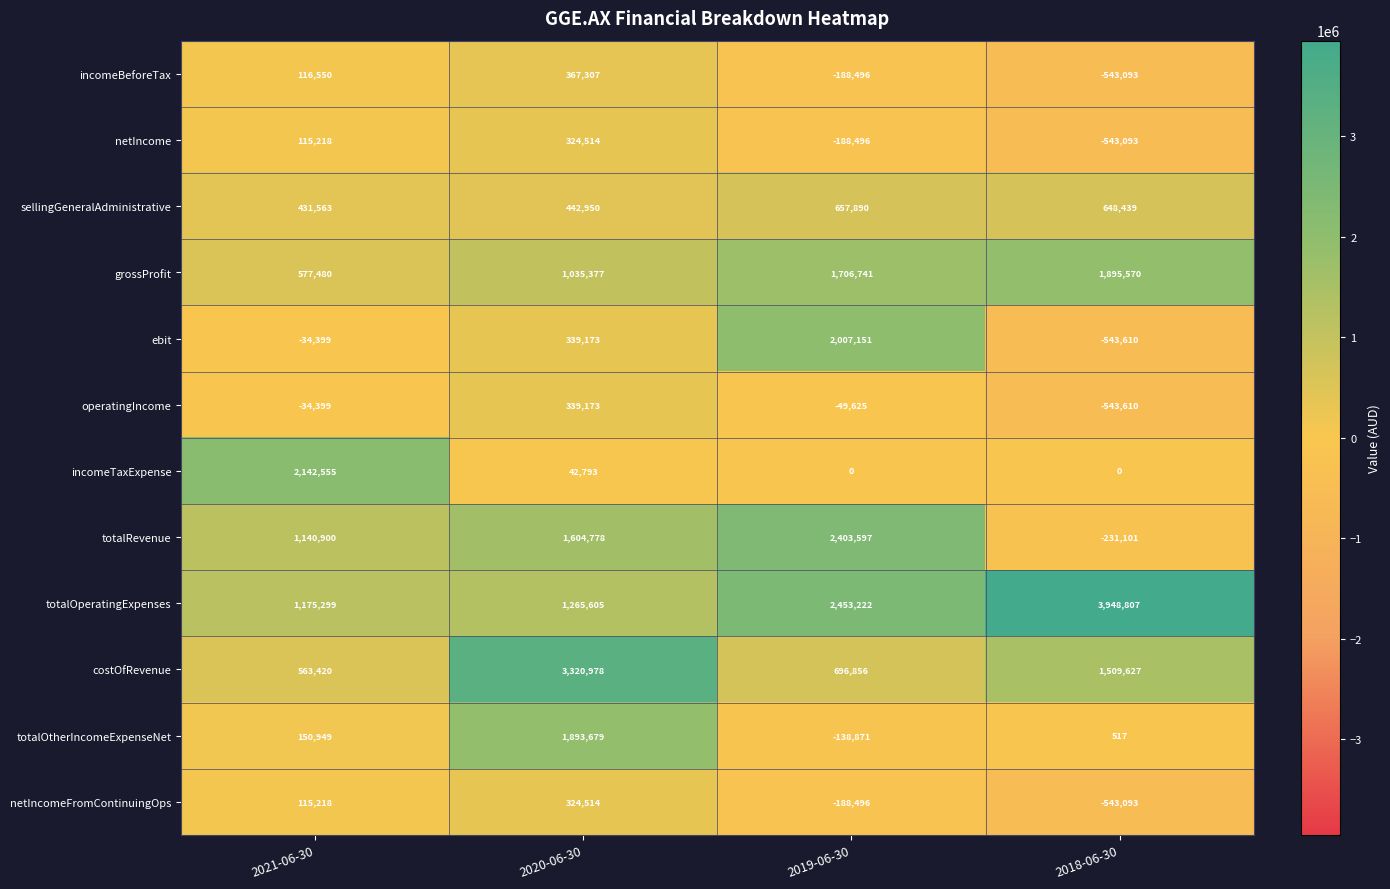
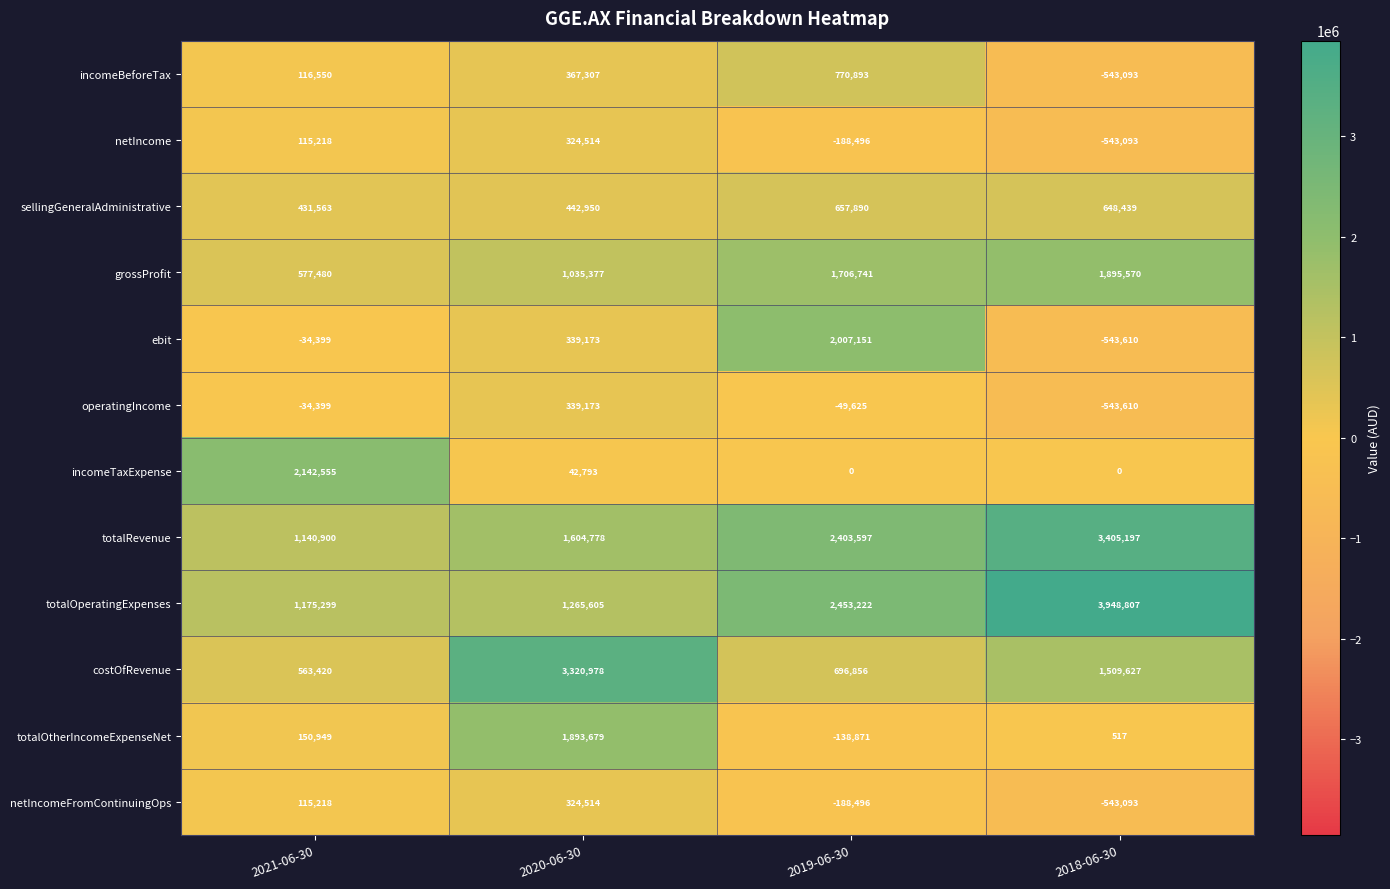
  {
    "incomeBeforeTax": {
      "2021-06-30": "116,550",
      "2020-06-30": "367,307",
-     "2019-06-30": "-188,496",
+     "2019-06-30": "770,893",
      "2018-06-30": "-543,093"
    },
    "netIncome": {
      "2021-06-30": "115,218",
      "2020-06-30": "324,514",
      "2019-06-30": "-188,496",
      "2018-06-30": "-543,093"
    },
    "sellingGeneralAdministrative": {
      "2021-06-30": "431,563",
      "2020-06-30": "442,950",
      "2019-06-30": "657,890",
      "2018-06-30": "648,439"
    },
    "grossProfit": {
      "2021-06-30": "577,480",
      "2020-06-30": "1,035,377",
      "2019-06-30": "1,706,741",
      "2018-06-30": "1,895,570"
    },
    "ebit": {
      "2021-06-30": "-34,399",
      "2020-06-30": "339,173",
      "2019-06-30": "2,007,151",
      "2018-06-30": "-543,610"
    },
    "operatingIncome": {
      "2021-06-30": "-34,399",
      "2020-06-30": "339,173",
      "2019-06-30": "-49,625",
      "2018-06-30": "-543,610"
    },
    "incomeTaxExpense": {
      "2021-06-30": "2,142,555",
      "2020-06-30": "42,793",
      "2019-06-30": "0",
      "2018-06-30": "0"
    },
    "totalRevenue": {
      "2021-06-30": "1,140,900",
      "2020-06-30": "1,604,778",
      "2019-06-30": "2,403,597",
-     "2018-06-30": "-231,101"
+     "2018-06-30": "3,405,197"
    },
    "totalOperatingExpenses": {
      "2021-06-30": "1,175,299",
      "2020-06-30": "1,265,605",
      "2019-06-30": "2,453,222",
      "2018-06-30": "3,948,807"
    },
    "costOfRevenue": {
      "2021-06-30": "563,420",
      "2020-06-30": "3,320,978",
      "2019-06-30": "696,856",
      "2018-06-30": "1,509,627"
    },
    "totalOtherIncomeExpenseNet": {
      "2021-06-30": "150,949",
      "2020-06-30": "1,893,679",
      "2019-06-30": "-138,871",
      "2018-06-30": "517"
    },
    "netIncomeFromContinuingOps": {
      "2021-06-30": "115,218",
      "2020-06-30": "324,514",
      "2019-06-30": "-188,496",
      "2018-06-30": "-543,093"
    }
  }
